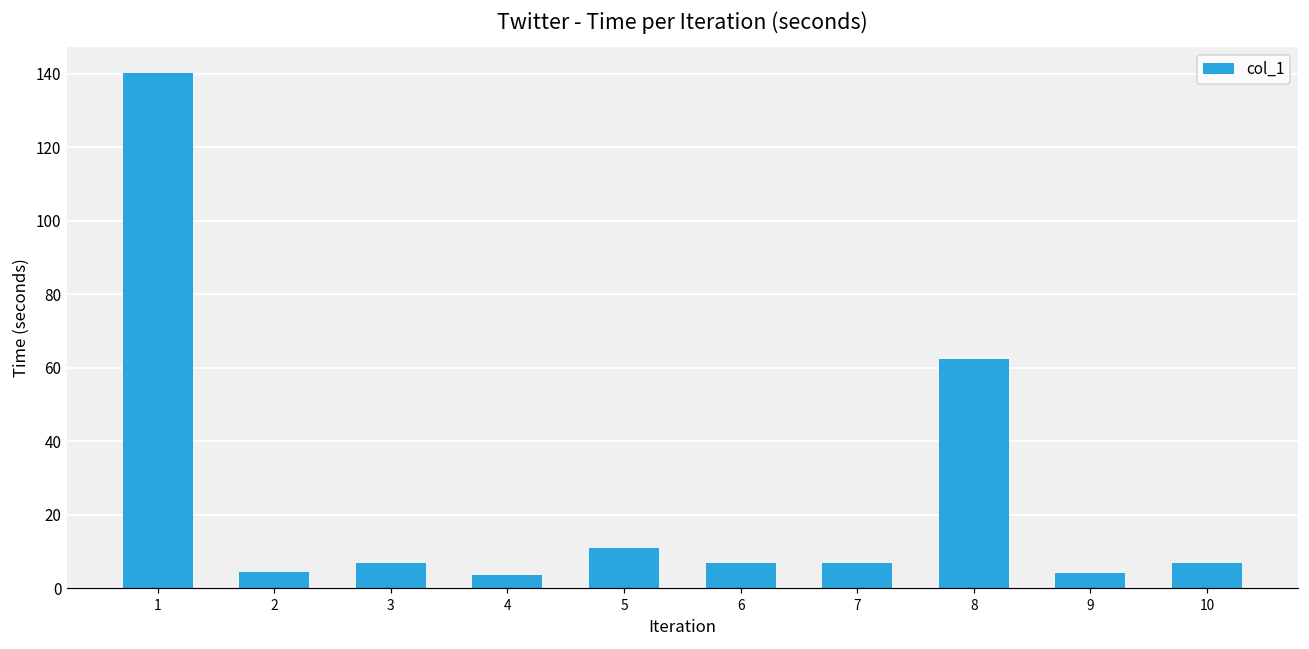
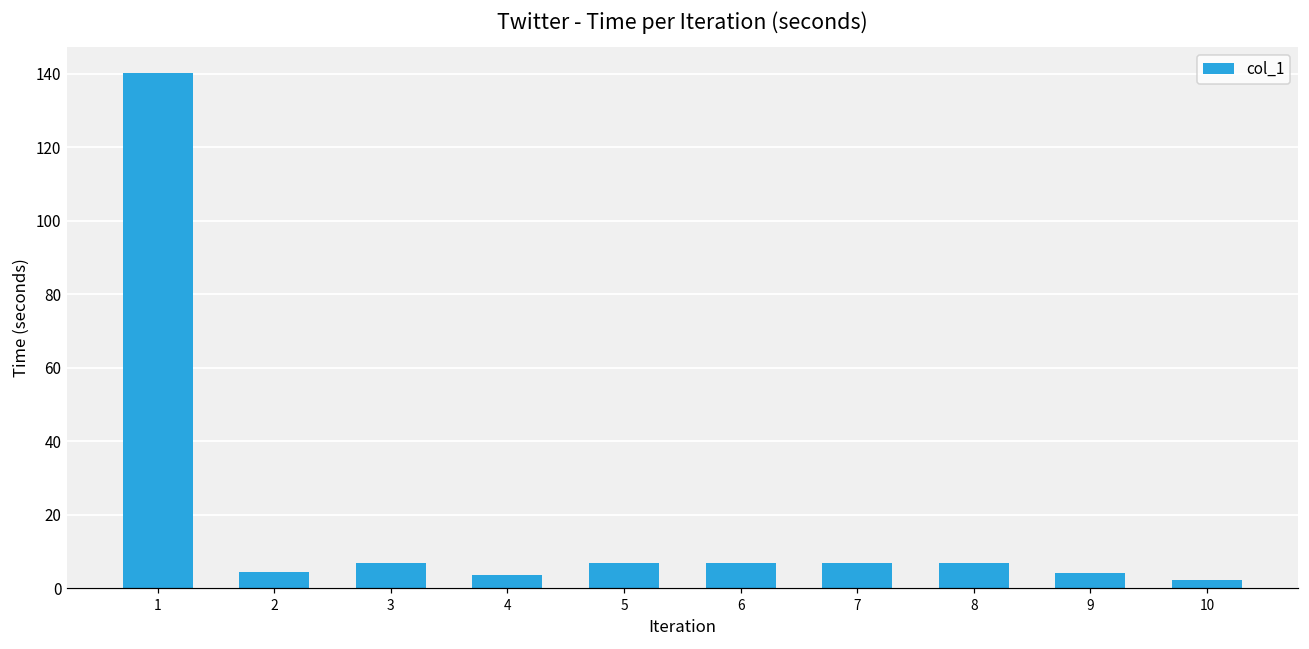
  {
    "1": 140,
    "2": 4,
    "3": 7,
    "4": 4,
-   "5": 11,
+   "5": 7,
    "6": 7,
    "7": 7,
-   "8": 62,
+   "8": 7,
    "9": 4,
-   "10": 7
+   "10": 2
  }
